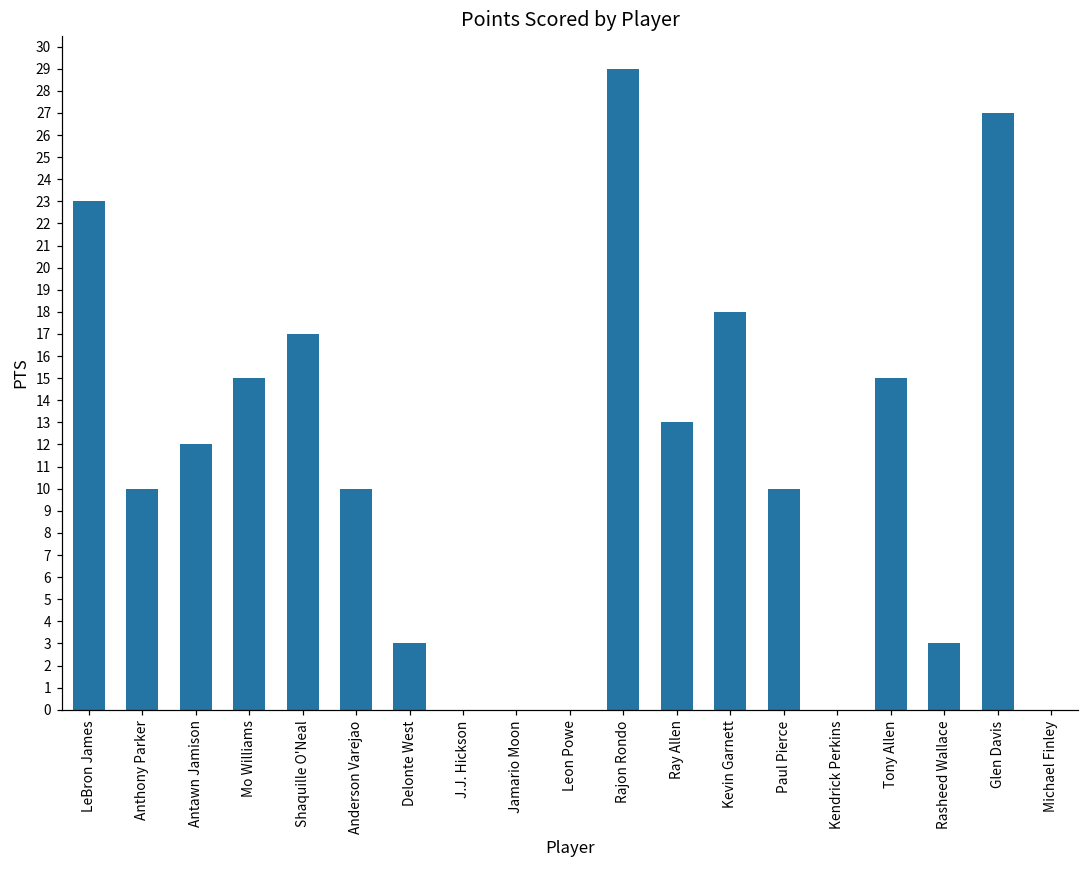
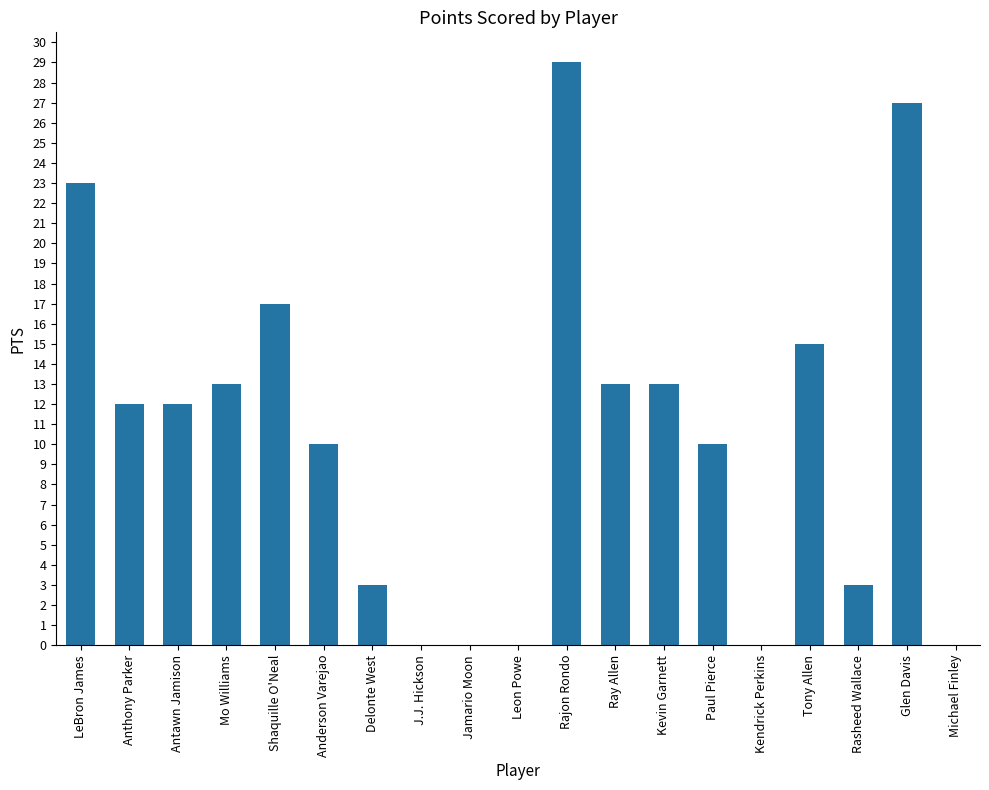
  {
    "LeBron James": 23,
-   "Anthony Parker": 10,
+   "Anthony Parker": 12,
    "Antawn Jamison": 12,
-   "Mo Williams": 15,
+   "Mo Williams": 13,
    "Shaquille O'Neal": 17,
    "Anderson Varejao": 10,
    "Delonte West": 3,
    "J.J. Hickson": 0,
    "Jamario Moon": 0,
    "Leon Powe": 0,
    "Rajon Rondo": 29,
    "Ray Allen": 13,
-   "Kevin Garnett": 18,
+   "Kevin Garnett": 13,
    "Paul Pierce": 10,
    "Kendrick Perkins": 0,
    "Tony Allen": 15,
    "Rasheed Wallace": 3,
    "Glen Davis": 27,
    "Michael Finley": 0
  }
